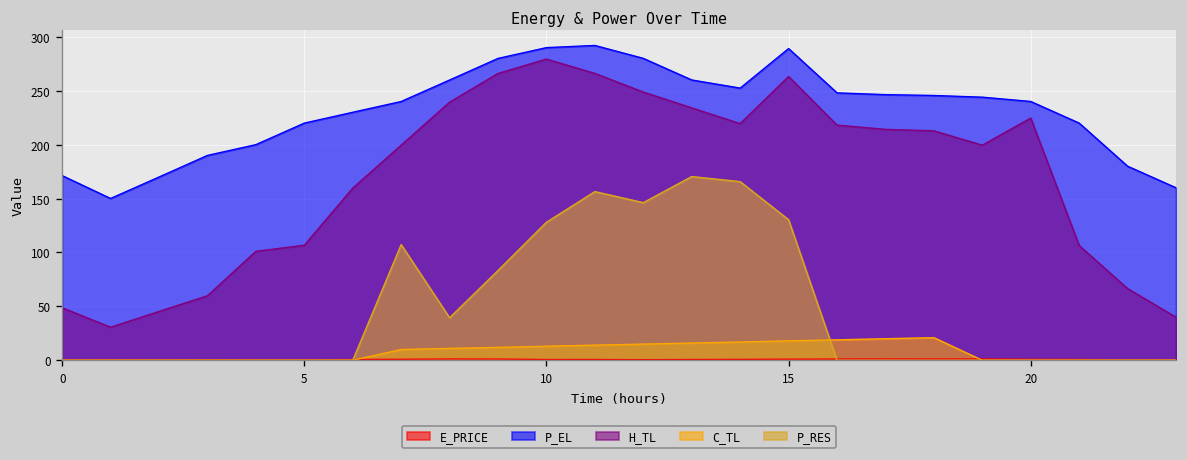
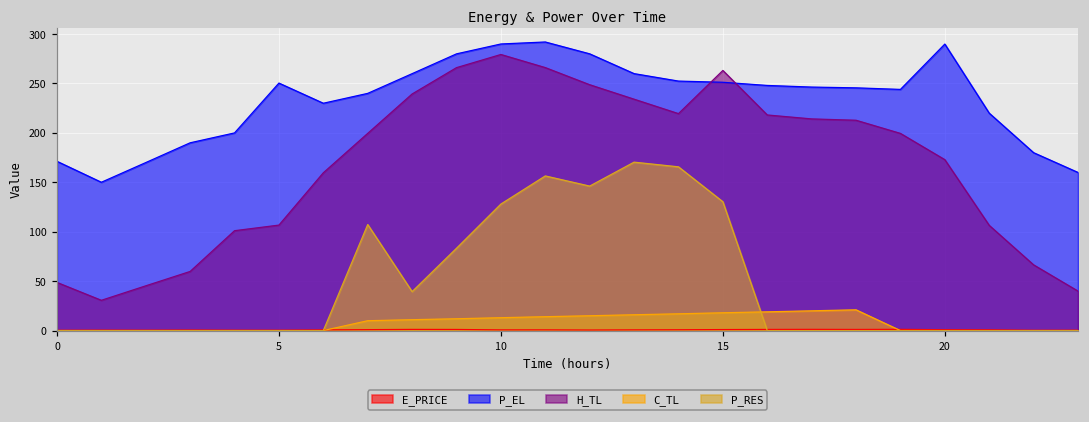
  {
    "E_PRICE": {
      "10": 0,
      "15": 0
    },
    "P_EL": {
      "0": 170,
-     "5": 220,
+     "5": 250,
      "10": 290,
-     "15": 290,
-     "20": 240
+     "15": 250,
+     "20": 290
    },
    "H_TL": {
      "0": 50,
      "5": 110,
      "10": 280,
      "15": 260,
-     "20": 220
+     "20": 170
    }
  }
